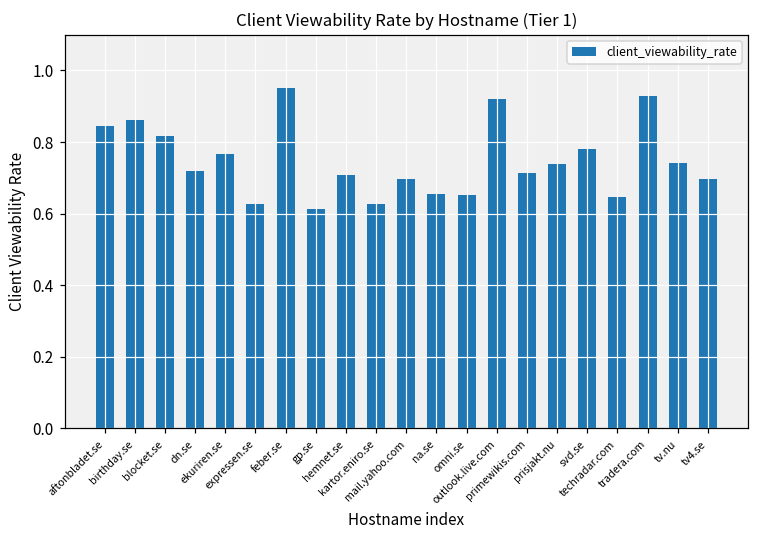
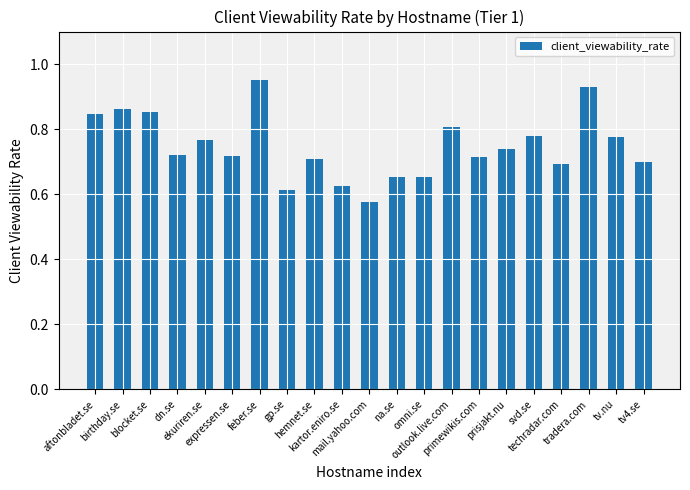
  {
    "aftonbladet.se": 0.85,
    "birthday.se": 0.86,
-   "blocket.se": 0.82,
+   "blocket.se": 0.85,
    "dn.se": 0.72,
    "ekuriren.se": 0.77,
-   "expressen.se": 0.63,
+   "expressen.se": 0.72,
    "feber.se": 0.95,
    "gp.se": 0.61,
    "hemnet.se": 0.71,
    "kartor.eniro.se": 0.63,
-   "mail.yahoo.com": 0.70,
+   "mail.yahoo.com": 0.58,
    "na.se": 0.65,
    "omni.se": 0.65,
-   "outlook.live.com": 0.92,
+   "outlook.live.com": 0.81,
    "primewikis.com": 0.71,
    "prisjakt.nu": 0.74,
    "svd.se": 0.78,
-   "techradar.com": 0.65,
+   "techradar.com": 0.69,
    "tradera.com": 0.93,
-   "tv.nu": 0.74,
+   "tv.nu": 0.78,
    "tv4.se": 0.70
  }
